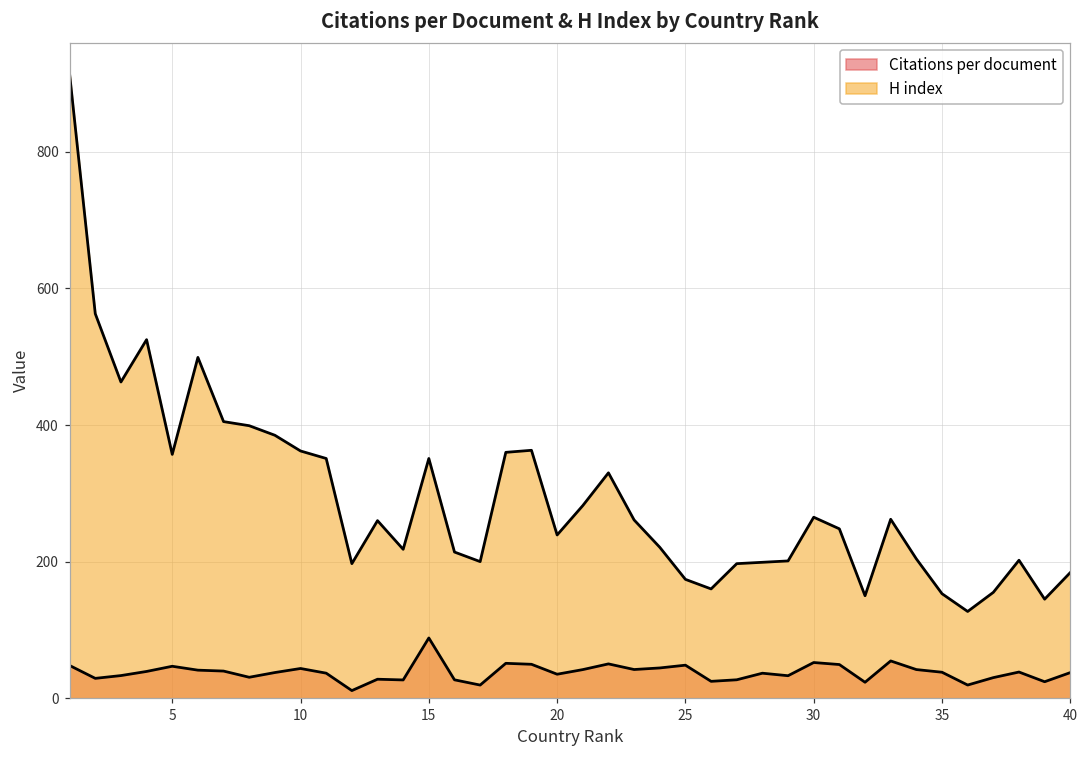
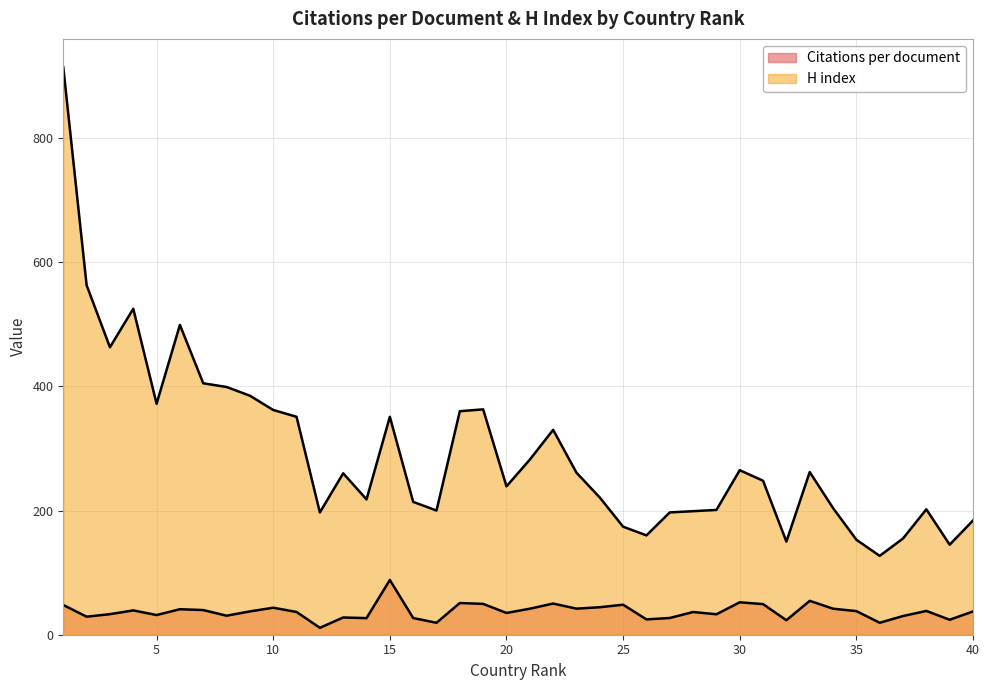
  {
    "Citations per document": {
-     "5": 50,
+     "5": 30,
      "10": 40,
      "15": 90,
      "20": 40,
      "25": 50,
      "30": 50,
      "35": 40,
      "40": 40
    },
    "H index": {
-     "5": 360,
+     "5": 370,
      "10": 360,
      "15": 350,
      "20": 240,
      "25": 170,
      "30": 270,
      "35": 150,
      "40": 180
    }
  }
